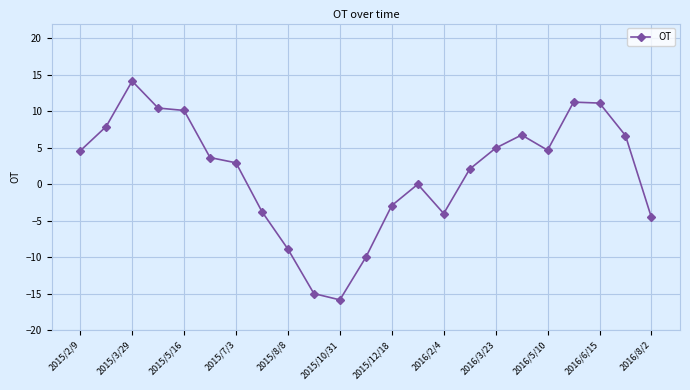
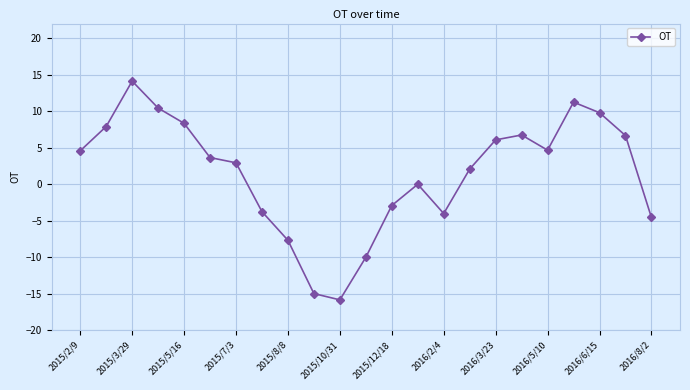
  {
    "2015/2/9": 5,
    "2015/3/29": 14,
-   "2015/5/16": 10,
+   "2015/5/16": 8,
    "2015/7/3": 3,
-   "2015/8/8": -9,
+   "2015/8/8": -8,
    "2015/10/31": -16,
    "2015/12/18": -3,
    "2016/2/4": -4,
-   "2016/3/23": 5,
+   "2016/3/23": 6,
    "2016/5/10": 5,
-   "2016/6/15": 11,
+   "2016/6/15": 10,
    "2016/8/2": -5
  }
